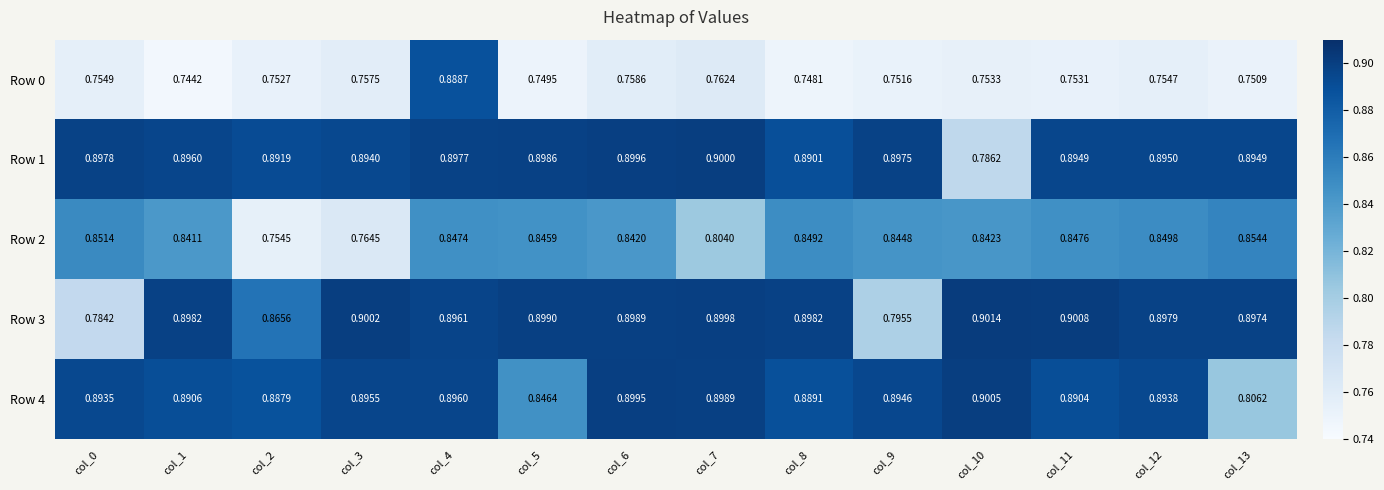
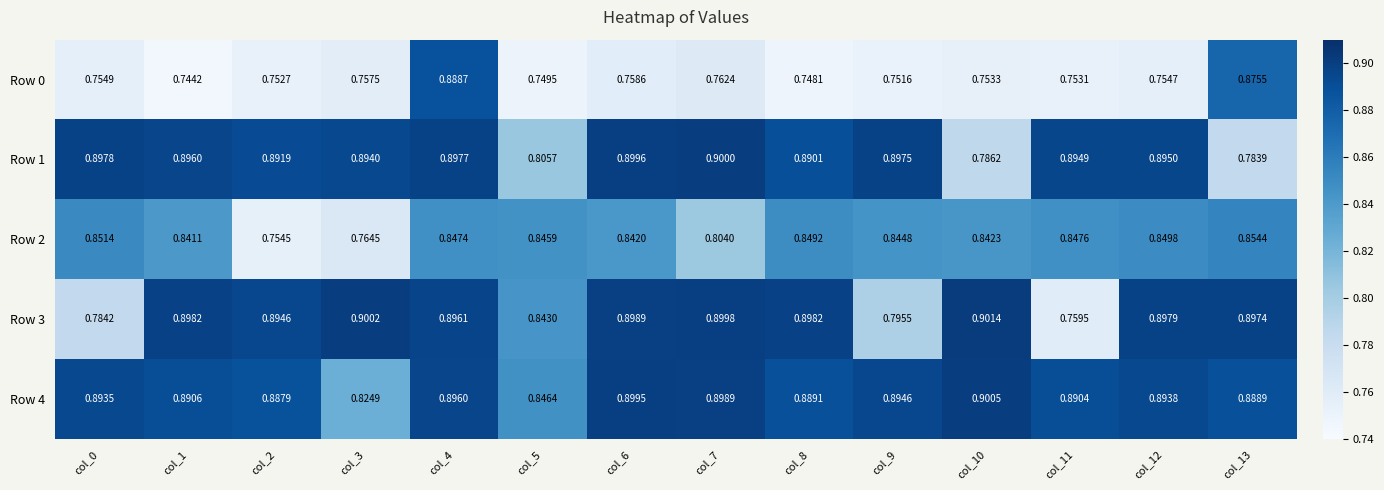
  {
    "Row 0": {
      "col_0": 0.7549,
      "col_1": 0.7442,
      "col_2": 0.7527,
      "col_3": 0.7575,
      "col_4": 0.8887,
      "col_5": 0.7495,
      "col_6": 0.7586,
      "col_7": 0.7624,
      "col_8": 0.7481,
      "col_9": 0.7516,
      "col_10": 0.7533,
      "col_11": 0.7531,
      "col_12": 0.7547,
-     "col_13": 0.7509
+     "col_13": 0.8755
    },
    "Row 1": {
      "col_0": 0.8978,
      "col_1": 0.8960,
      "col_2": 0.8919,
      "col_3": 0.8940,
      "col_4": 0.8977,
-     "col_5": 0.8986,
+     "col_5": 0.8057,
      "col_6": 0.8996,
      "col_7": 0.9000,
      "col_8": 0.8901,
      "col_9": 0.8975,
      "col_10": 0.7862,
      "col_11": 0.8949,
      "col_12": 0.8950,
-     "col_13": 0.8949
+     "col_13": 0.7839
    },
    "Row 2": {
      "col_0": 0.8514,
      "col_1": 0.8411,
      "col_2": 0.7545,
      "col_3": 0.7645,
      "col_4": 0.8474,
      "col_5": 0.8459,
      "col_6": 0.8420,
      "col_7": 0.8040,
      "col_8": 0.8492,
      "col_9": 0.8448,
      "col_10": 0.8423,
      "col_11": 0.8476,
      "col_12": 0.8498,
      "col_13": 0.8544
    },
    "Row 3": {
      "col_0": 0.7842,
      "col_1": 0.8982,
-     "col_2": 0.8656,
+     "col_2": 0.8946,
      "col_3": 0.9002,
      "col_4": 0.8961,
-     "col_5": 0.8990,
+     "col_5": 0.8430,
      "col_6": 0.8989,
      "col_7": 0.8998,
      "col_8": 0.8982,
      "col_9": 0.7955,
      "col_10": 0.9014,
-     "col_11": 0.9008,
+     "col_11": 0.7595,
      "col_12": 0.8979,
      "col_13": 0.8974
    },
    "Row 4": {
      "col_0": 0.8935,
      "col_1": 0.8906,
      "col_2": 0.8879,
-     "col_3": 0.8955,
+     "col_3": 0.8249,
      "col_4": 0.8960,
      "col_5": 0.8464,
      "col_6": 0.8995,
      "col_7": 0.8989,
      "col_8": 0.8891,
      "col_9": 0.8946,
      "col_10": 0.9005,
      "col_11": 0.8904,
      "col_12": 0.8938,
-     "col_13": 0.8062
+     "col_13": 0.8889
    }
  }
